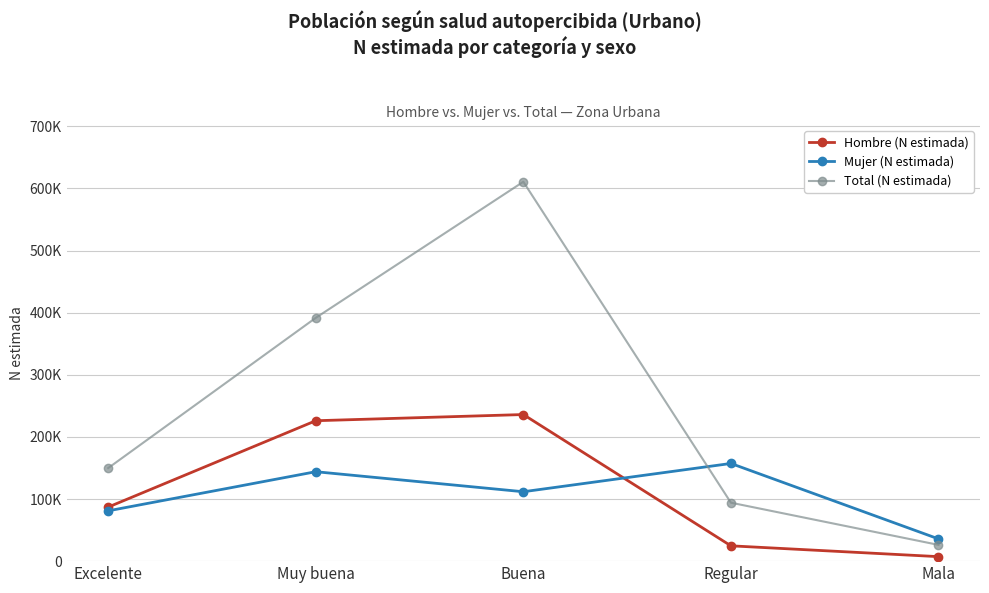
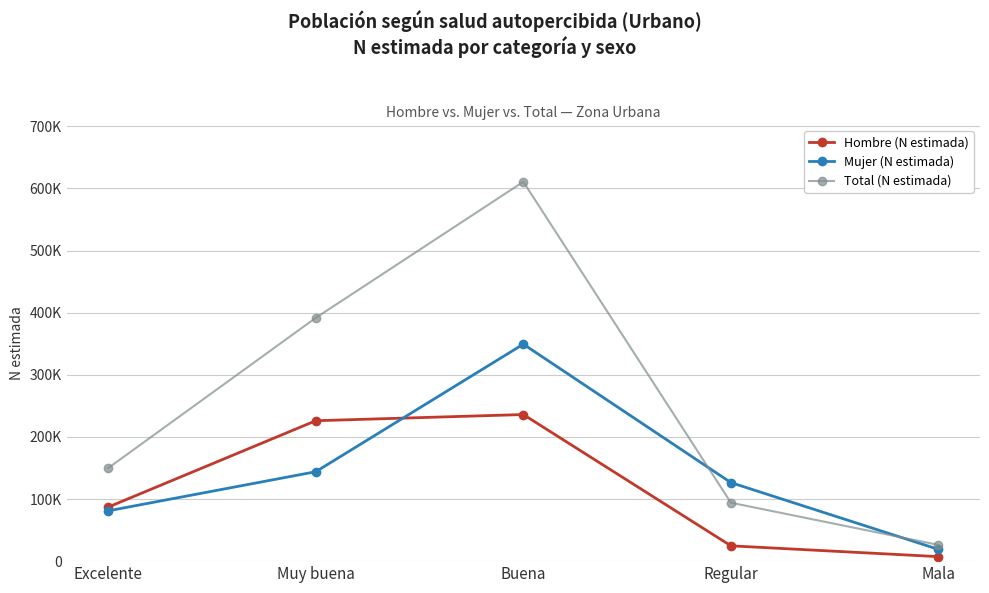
  {
    "Hombre (N estimada)": {
      "Excelente": 90000,
      "Muy buena": 230000,
      "Buena": 240000,
      "Regular": 20000,
      "Mala": 10000
    },
    "Mujer (N estimada)": {
      "Excelente": 80000,
      "Muy buena": 140000,
-     "Buena": 110000,
-     "Regular": 160000,
-     "Mala": 40000
+     "Buena": 350000,
+     "Regular": 130000,
+     "Mala": 20000
    },
    "Total (N estimada)": {
      "Excelente": 150000,
      "Muy buena": 390000,
      "Buena": 610000,
      "Regular": 90000,
      "Mala": 30000
    }
  }
